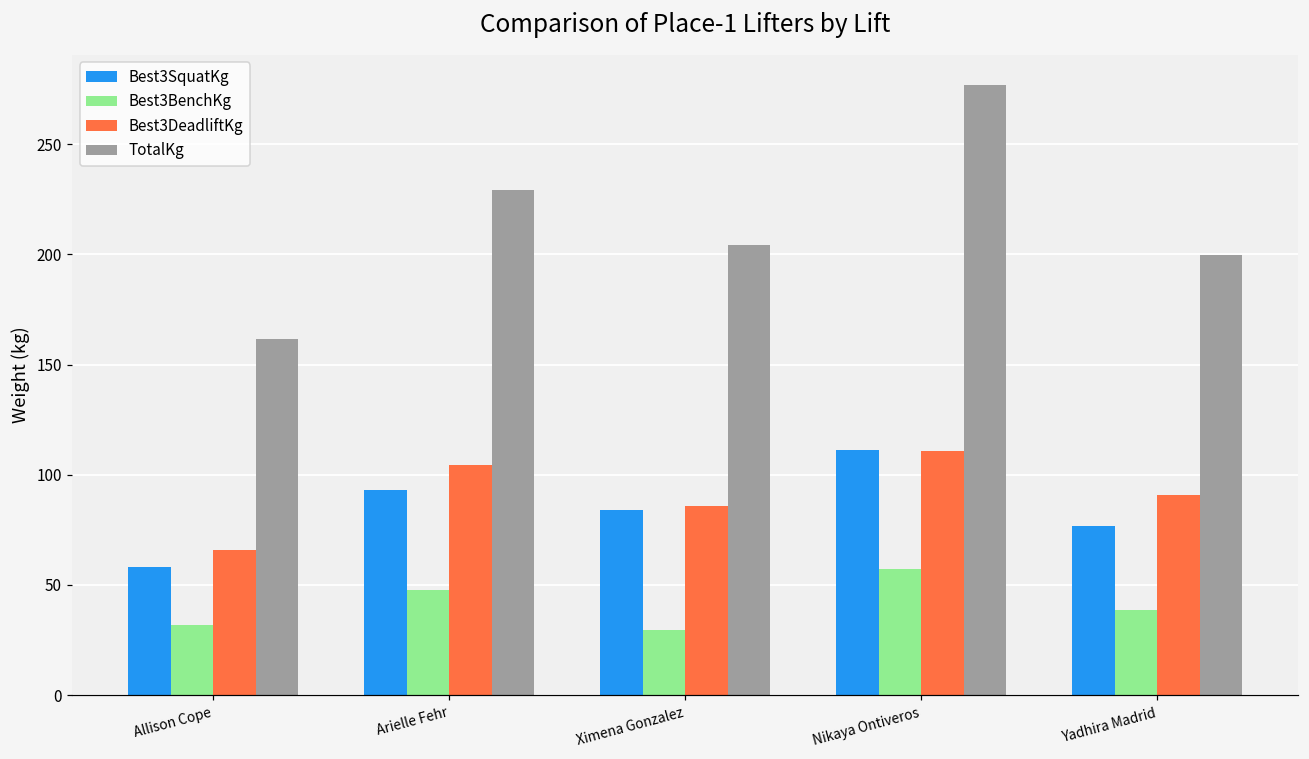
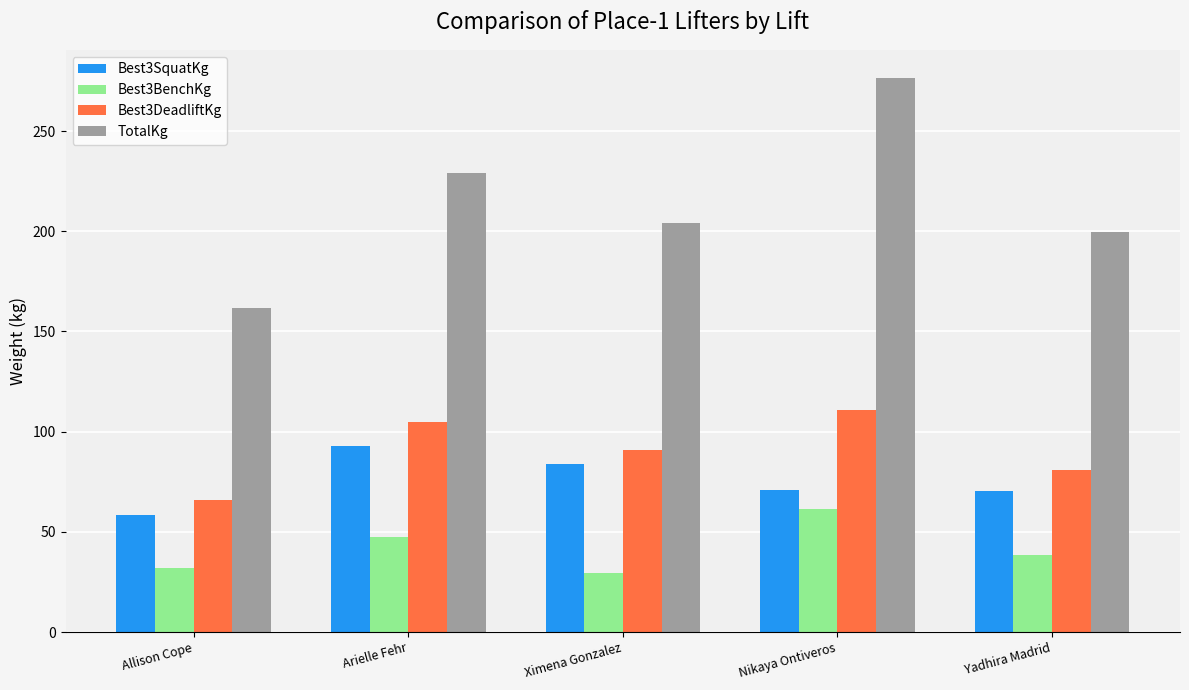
  {
    "Best3SquatKg": {
      "Allison Cope": 58,
      "Arielle Fehr": 93,
      "Ximena Gonzalez": 84,
-     "Nikaya Ontiveros": 111,
-     "Yadhira Madrid": 77
+     "Nikaya Ontiveros": 71,
+     "Yadhira Madrid": 70
    },
    "Best3BenchKg": {
      "Allison Cope": 32,
      "Arielle Fehr": 48,
      "Ximena Gonzalez": 29,
-     "Nikaya Ontiveros": 57,
+     "Nikaya Ontiveros": 61,
      "Yadhira Madrid": 39
    },
    "Best3DeadliftKg": {
      "Allison Cope": 66,
      "Arielle Fehr": 105,
-     "Ximena Gonzalez": 86,
+     "Ximena Gonzalez": 91,
      "Nikaya Ontiveros": 111,
-     "Yadhira Madrid": 91
+     "Yadhira Madrid": 81
    },
    "TotalKg": {
      "Allison Cope": 162,
      "Arielle Fehr": 229,
      "Ximena Gonzalez": 204,
      "Nikaya Ontiveros": 277,
      "Yadhira Madrid": 200
    }
  }
